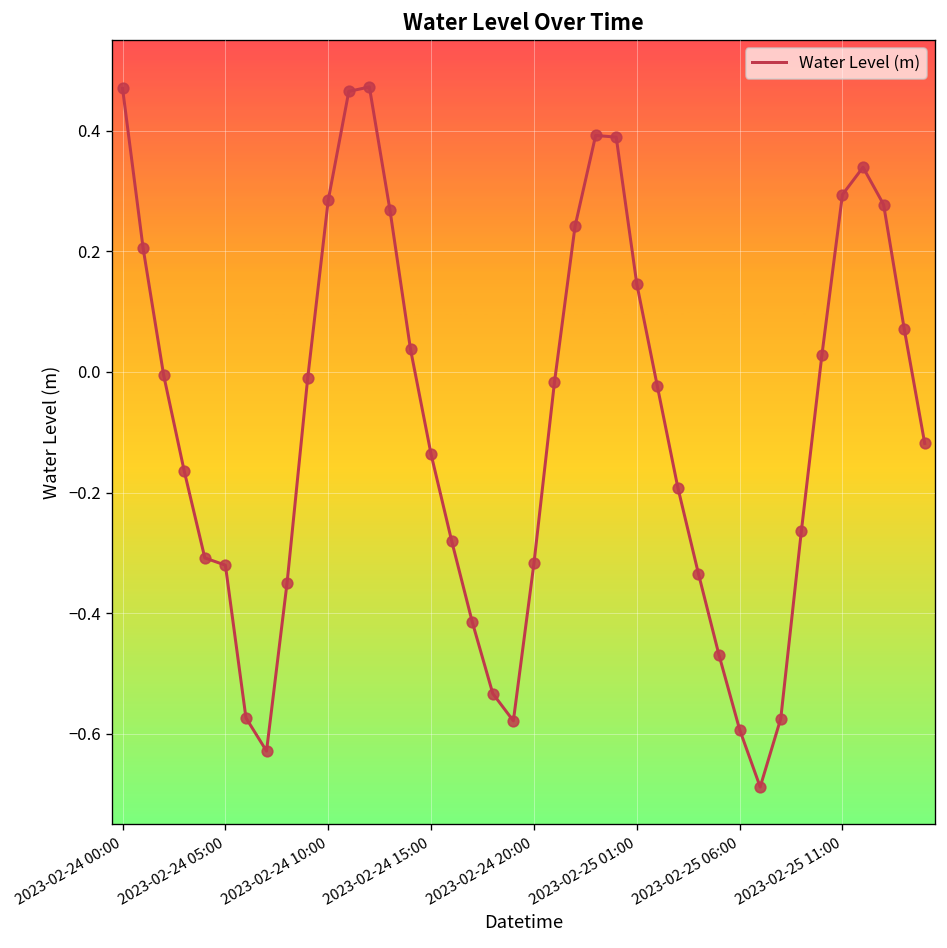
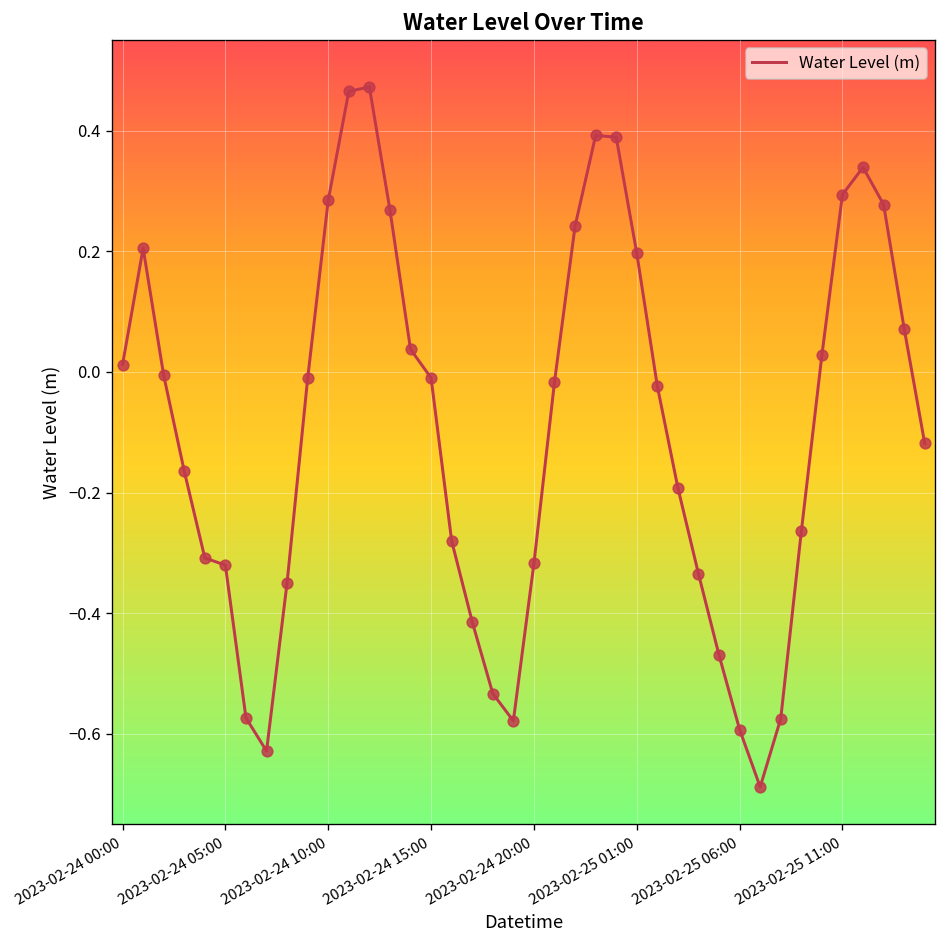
  {
-   "2023-02-24 00:00": 0.47,
+   "2023-02-24 00:00": 0.01,
    "2023-02-24 05:00": -0.32,
    "2023-02-24 10:00": 0.28,
-   "2023-02-24 15:00": -0.14,
+   "2023-02-24 15:00": -0.01,
    "2023-02-24 20:00": -0.32,
-   "2023-02-25 01:00": 0.15,
+   "2023-02-25 01:00": 0.20,
    "2023-02-25 06:00": -0.59,
    "2023-02-25 11:00": 0.29
  }
